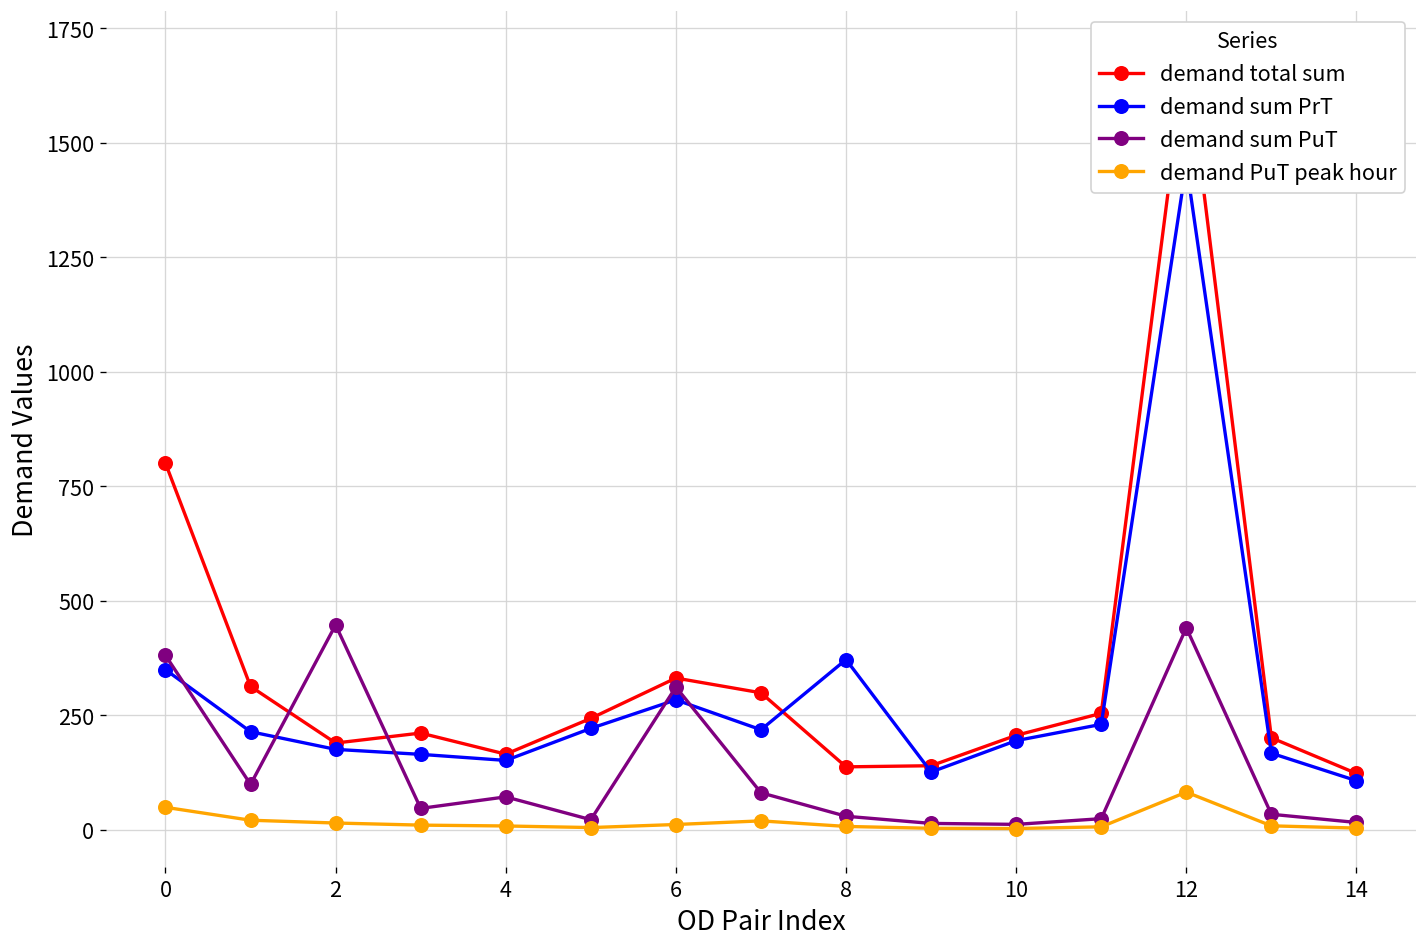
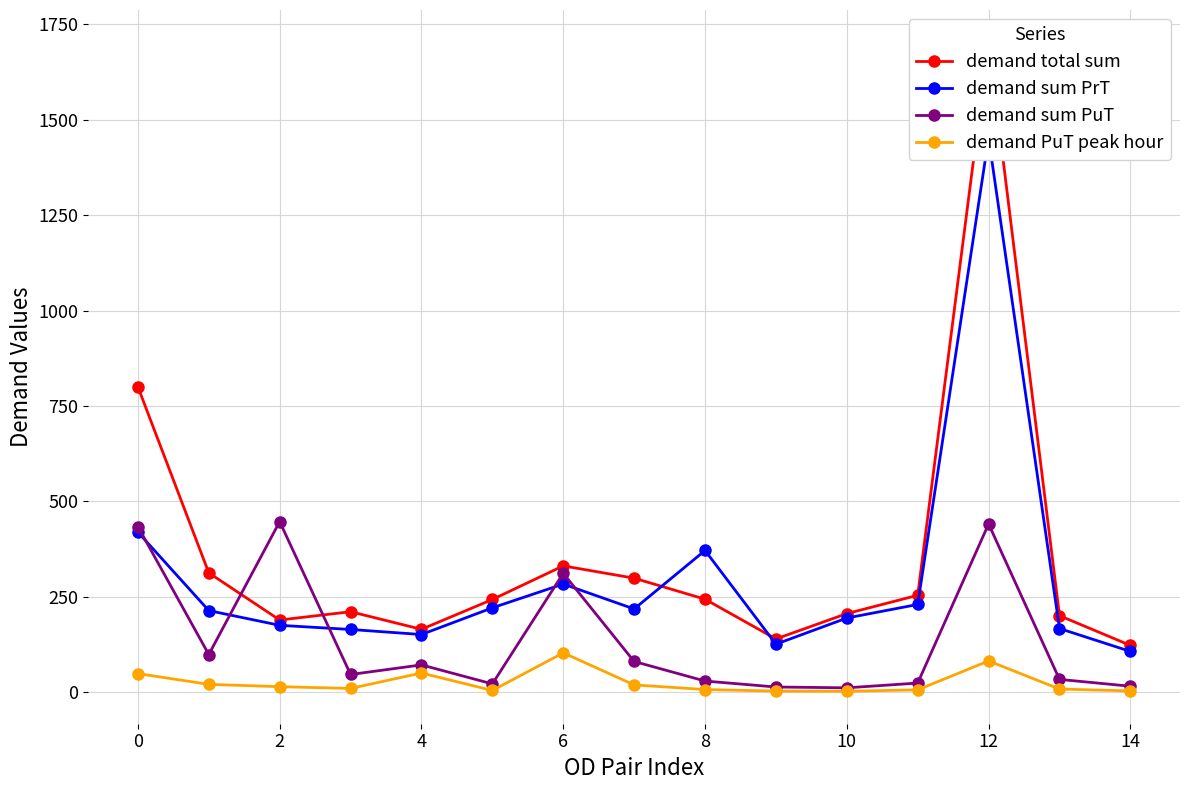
  {
    "demand total sum": {
      "0": 800,
      "2": 190,
      "4": 160,
      "6": 330,
-     "8": 140,
+     "8": 240,
      "10": 210,
      "14": 120
    },
    "demand sum PrT": {
-     "0": 350,
+     "0": 420,
      "2": 180,
      "4": 150,
      "6": 280,
      "8": 370,
      "10": 190,
      "14": 110
    },
    "demand sum PuT": {
-     "0": 380,
+     "0": 430,
      "2": 450,
      "4": 70,
      "6": 310,
      "8": 30,
      "10": 10,
      "12": 440,
      "14": 20
    },
    "demand PuT peak hour": {
      "0": 50,
      "2": 10,
-     "4": 10,
-     "6": 10,
+     "4": 50,
+     "6": 100,
      "8": 10,
      "10": 0,
      "12": 80,
      "14": 0
    }
  }
